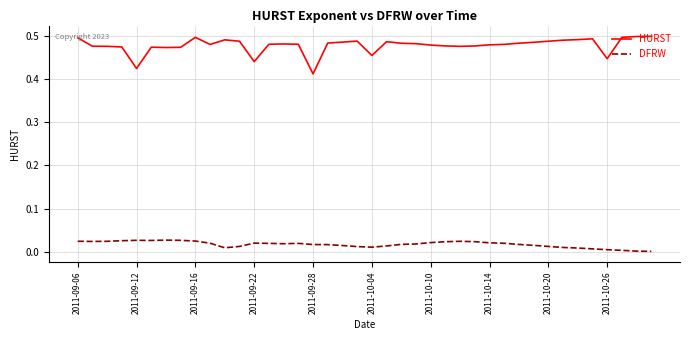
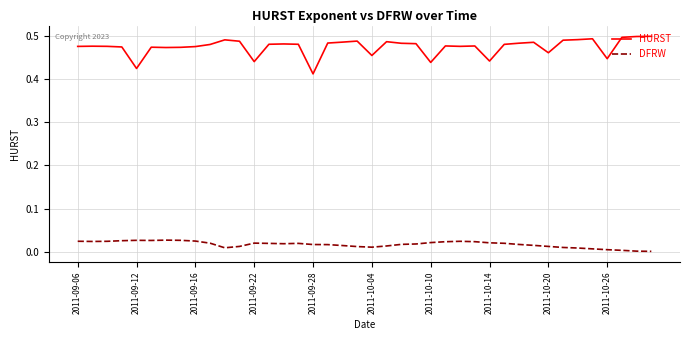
  {
    "HURST": {
-     "2011-09-06": 0.50,
+     "2011-09-06": 0.48,
      "2011-09-12": 0.42,
-     "2011-09-16": 0.50,
+     "2011-09-16": 0.47,
      "2011-09-22": 0.44,
      "2011-09-28": 0.41,
      "2011-10-04": 0.45,
-     "2011-10-10": 0.48,
-     "2011-10-14": 0.48,
-     "2011-10-20": 0.49,
+     "2011-10-10": 0.44,
+     "2011-10-14": 0.44,
+     "2011-10-20": 0.46,
      "2011-10-26": 0.45
    },
    "DFRW": {
      "2011-09-06": 0.02,
      "2011-09-12": 0.03,
      "2011-09-16": 0.03,
      "2011-09-22": 0.02,
      "2011-09-28": 0.02,
      "2011-10-04": 0.01,
      "2011-10-10": 0.02,
      "2011-10-14": 0.02,
      "2011-10-20": 0.01,
      "2011-10-26": 0.01
    }
  }
